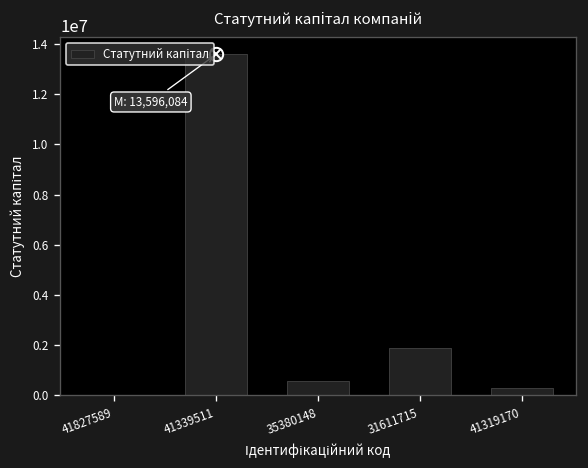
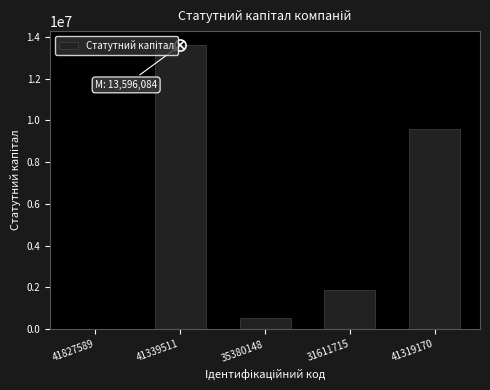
  {
    "Статутний капітал": {
      "35380148": 500000,
      "31611715": 1900000,
-     "41319170": 300000
+     "41319170": 9600000
    }
  }
